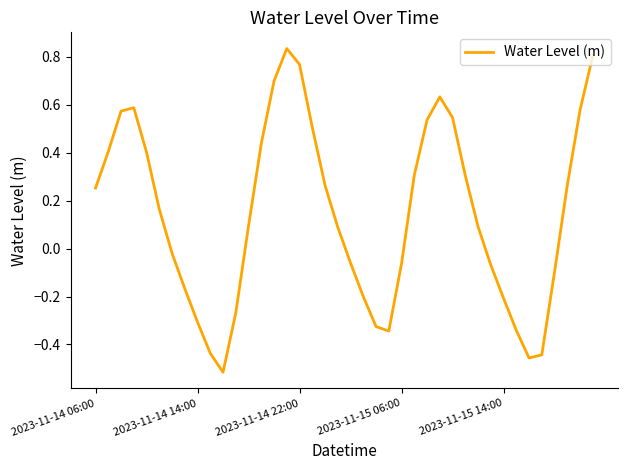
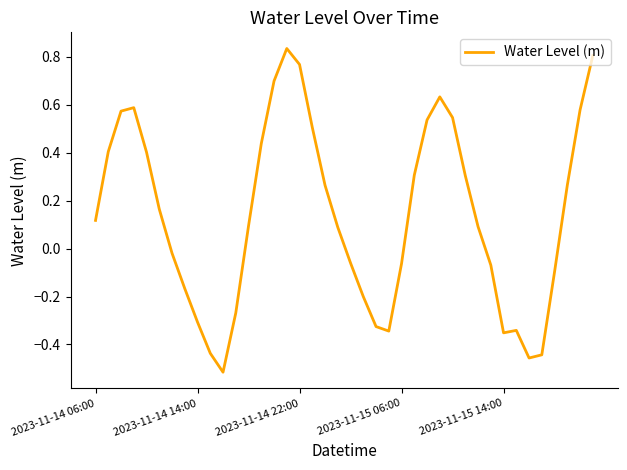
  {
-   "2023-11-14 06:00": 0.25,
+   "2023-11-14 06:00": 0.12,
    "2023-11-14 14:00": -0.31,
    "2023-11-14 22:00": 0.77,
    "2023-11-15 06:00": -0.06,
-   "2023-11-15 14:00": -0.21
+   "2023-11-15 14:00": -0.35
  }
